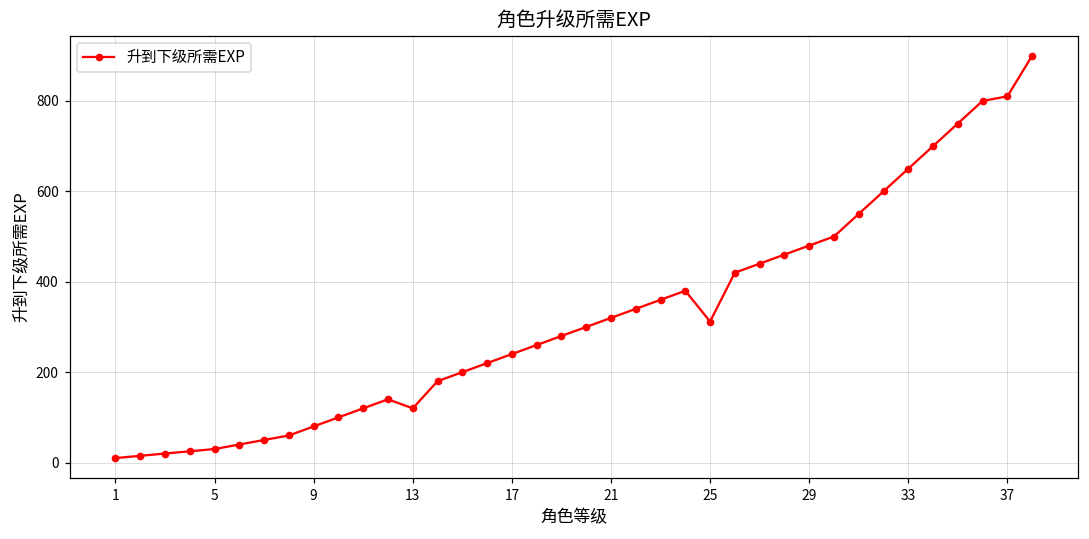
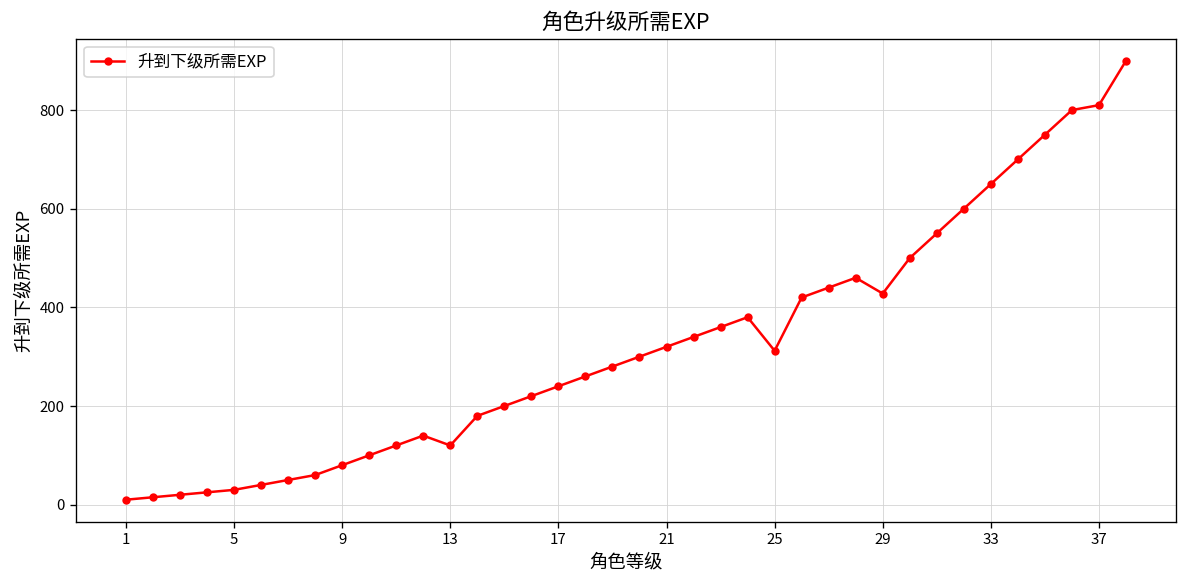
  {
    "1": 10,
    "5": 30,
    "9": 80,
    "13": 120,
    "17": 240,
    "21": 320,
    "25": 310,
-   "29": 480,
+   "29": 430,
    "33": 650,
    "37": 810
  }
